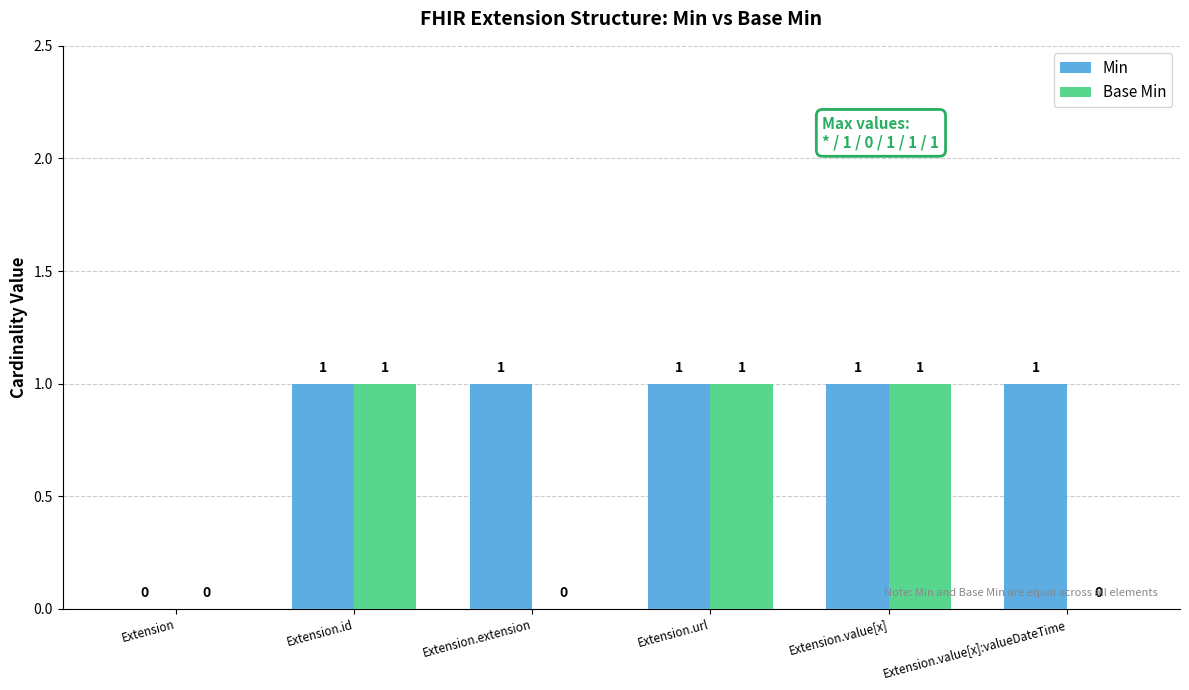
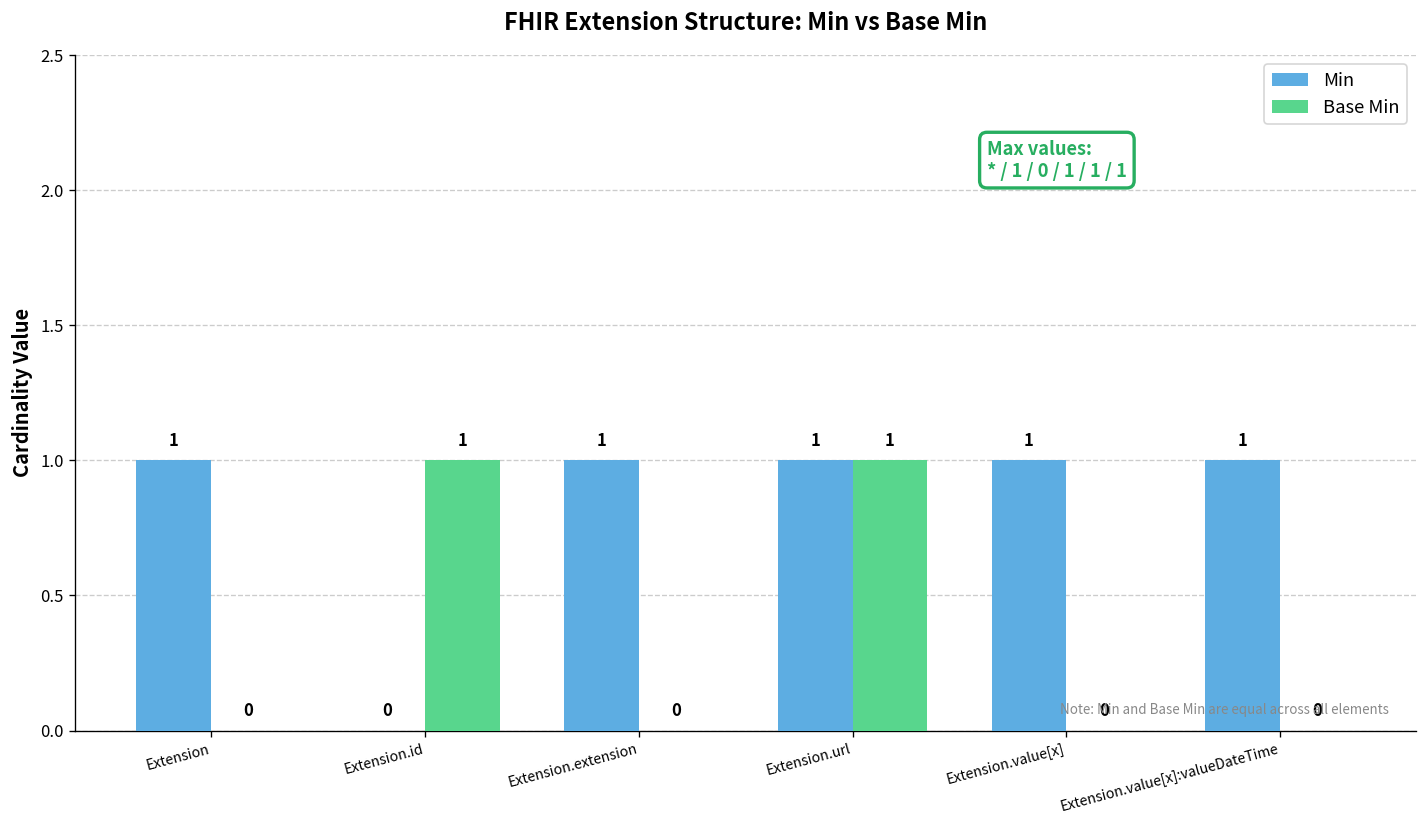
  {
    "Min": {
-     "Extension": 0,
-     "Extension.id": 1,
+     "Extension": 1,
+     "Extension.id": 0,
      "Extension.extension": 1,
      "Extension.url": 1,
      "Extension.value[x]": 1,
      "Extension.value[x]:valueDateTime": 1
    },
    "Base Min": {
      "Extension": 0,
      "Extension.id": 1,
      "Extension.extension": 0,
      "Extension.url": 1,
-     "Extension.value[x]": 1
+     "Extension.value[x]": 0
    }
  }
